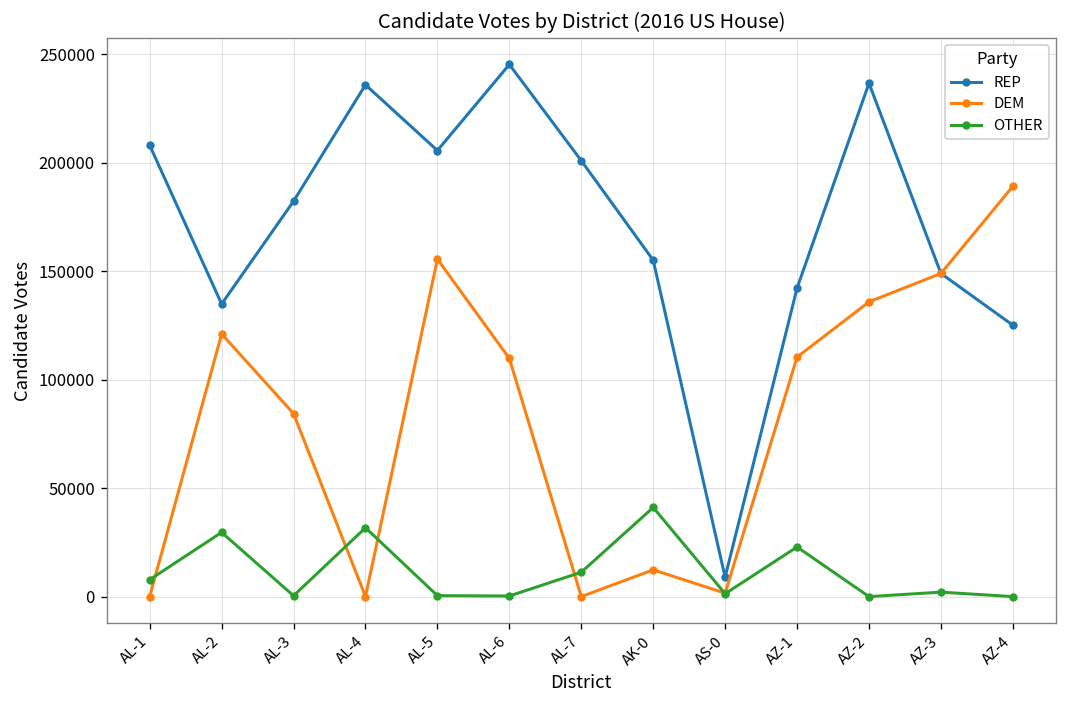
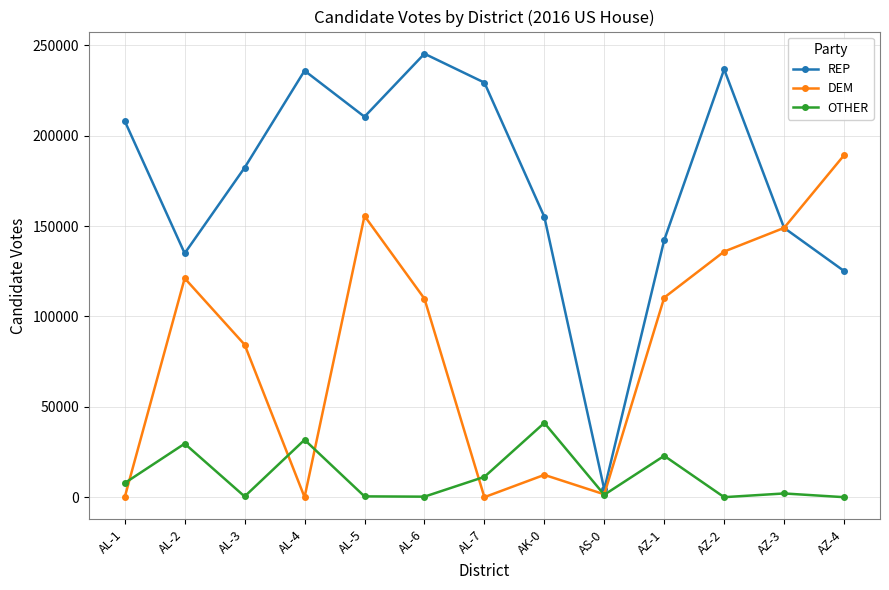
  {
    "REP": {
      "AL-1": 208000,
      "AL-2": 135000,
      "AL-3": 182000,
      "AL-4": 236000,
-     "AL-5": 206000,
+     "AL-5": 210000,
      "AL-6": 245000,
-     "AL-7": 201000,
+     "AL-7": 229000,
      "AK-0": 155000,
-     "AS-0": 9000,
+     "AS-0": 4000,
      "AZ-1": 142000,
      "AZ-2": 237000,
      "AZ-4": 125000
    },
    "DEM": {
      "AL-1": 0,
      "AL-2": 121000,
      "AL-3": 84000,
      "AL-4": 0,
      "AL-5": 156000,
      "AL-6": 110000,
      "AL-7": 0,
      "AK-0": 12000,
      "AZ-1": 110000,
      "AZ-2": 136000,
      "AZ-4": 189000
    },
    "OTHER": {
      "AL-1": 8000,
      "AL-2": 30000,
      "AL-3": 0,
      "AL-4": 32000,
      "AL-5": 0,
      "AL-6": 0,
      "AL-7": 11000,
      "AK-0": 41000,
      "AZ-1": 23000,
      "AZ-2": 0,
      "AZ-3": 2000,
      "AZ-4": 0
    }
  }
